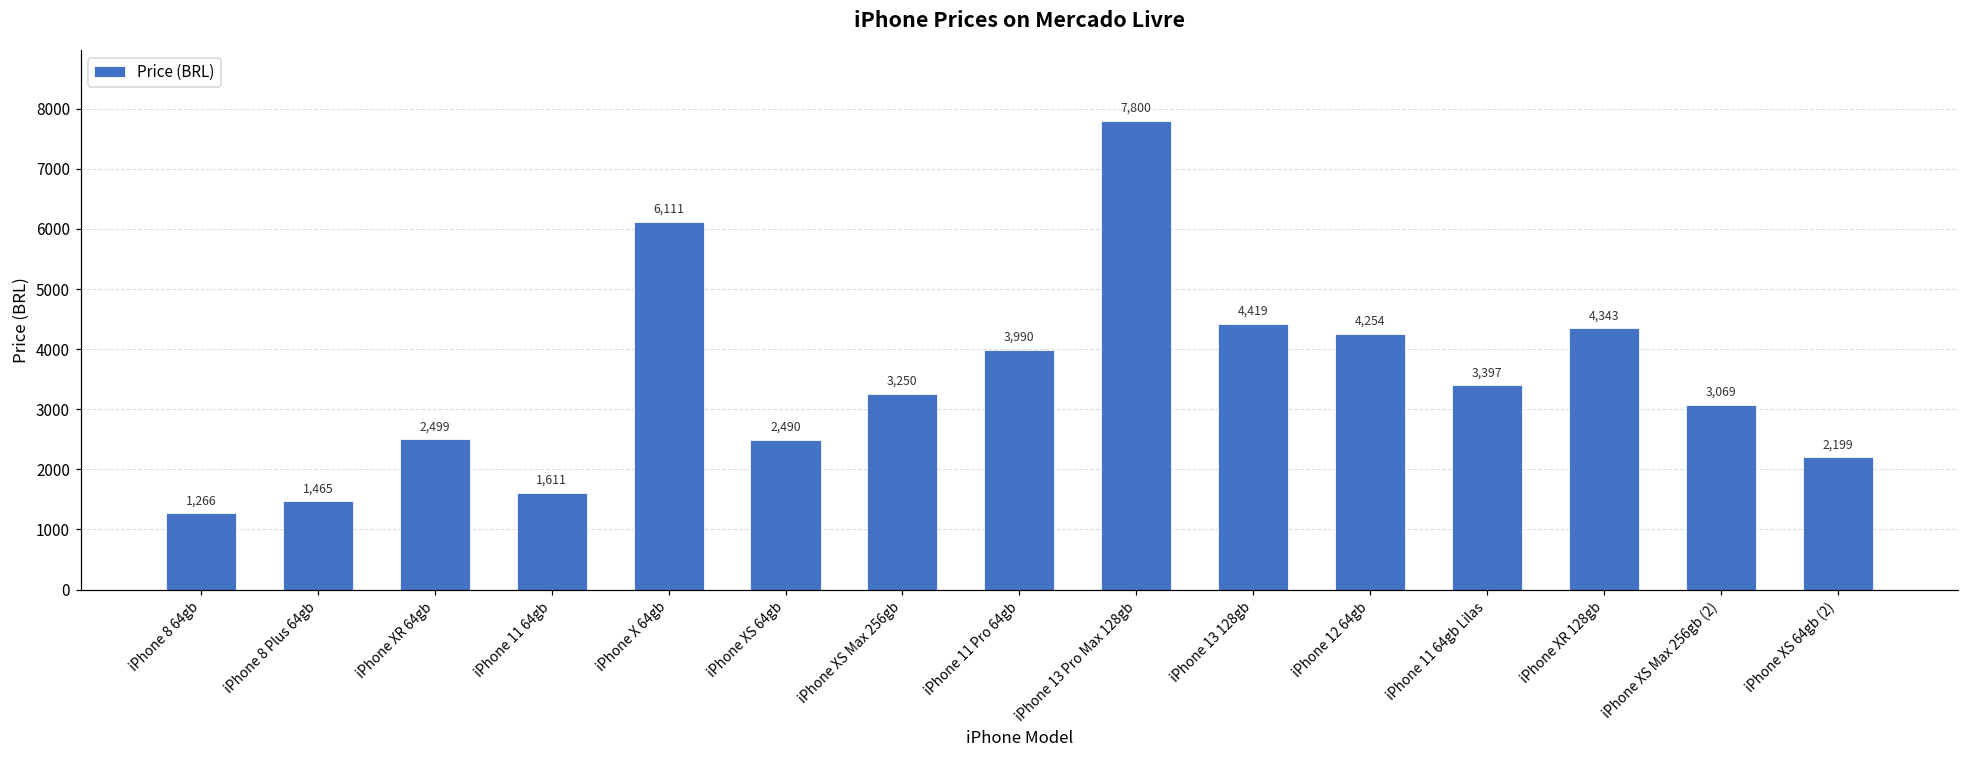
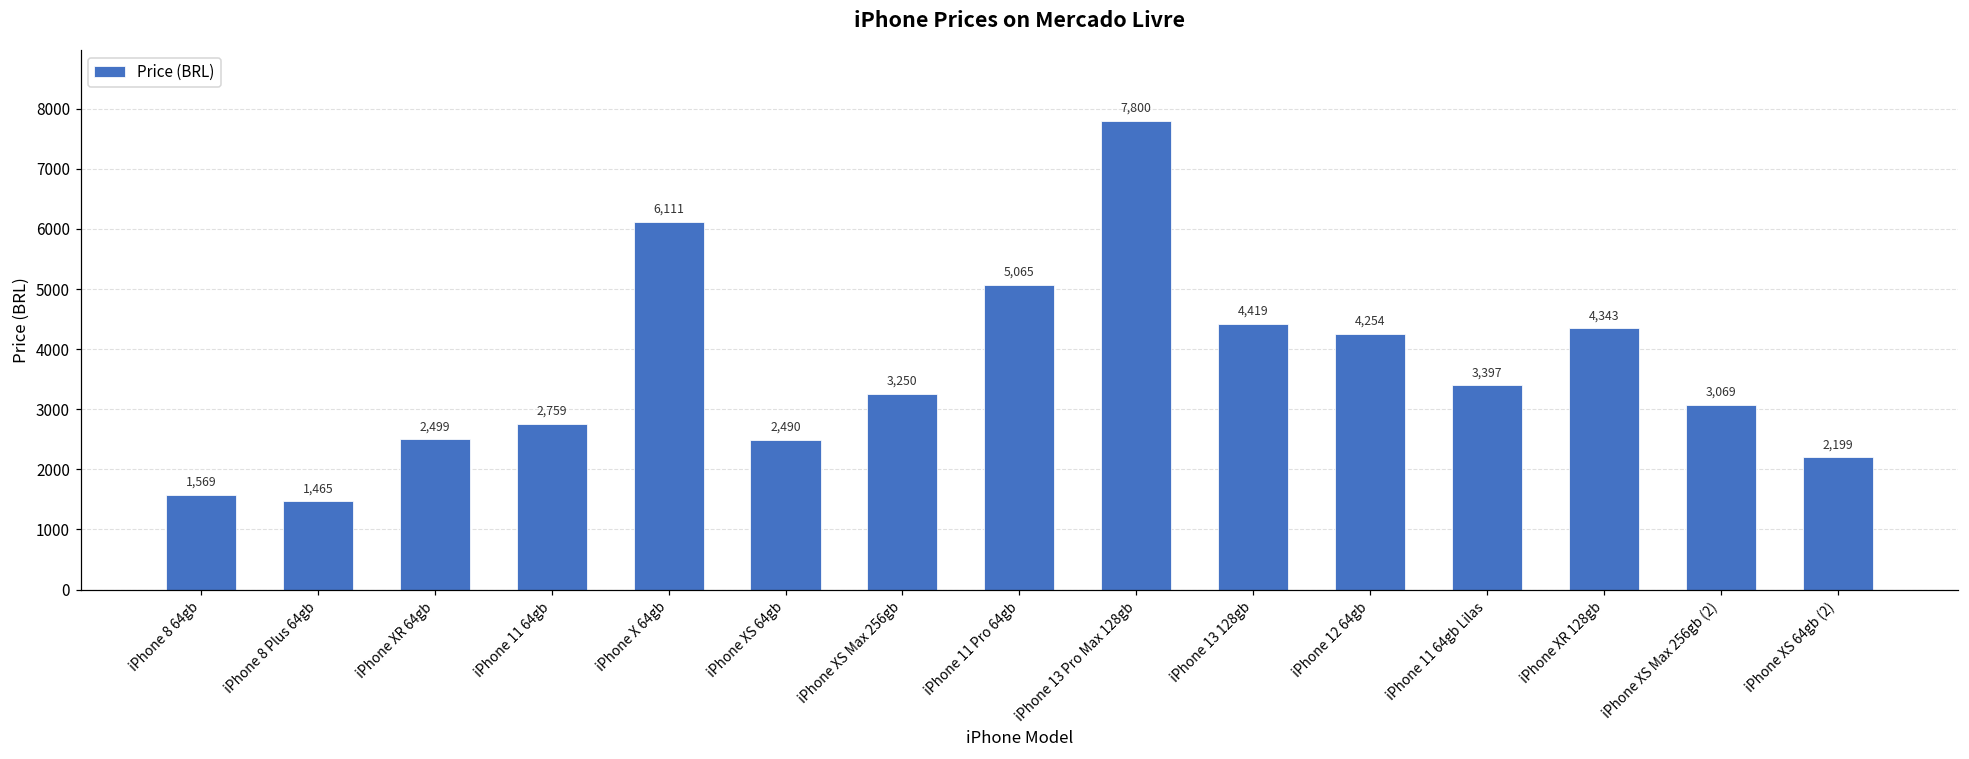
  {
-   "iPhone 8 64gb": "1,266",
+   "iPhone 8 64gb": "1,569",
    "iPhone 8 Plus 64gb": "1,465",
    "iPhone XR 64gb": "2,499",
-   "iPhone 11 64gb": "1,611",
+   "iPhone 11 64gb": "2,759",
    "iPhone X 64gb": "6,111",
    "iPhone XS 64gb": "2,490",
    "iPhone XS Max 256gb": "3,250",
-   "iPhone 11 Pro 64gb": "3,990",
+   "iPhone 11 Pro 64gb": "5,065",
    "iPhone 13 Pro Max 128gb": "7,800",
    "iPhone 13 128gb": "4,419",
    "iPhone 12 64gb": "4,254",
    "iPhone 11 64gb Lilas": "3,397",
    "iPhone XR 128gb": "4,343",
    "iPhone XS Max 256gb (2)": "3,069",
    "iPhone XS 64gb (2)": "2,199"
  }
